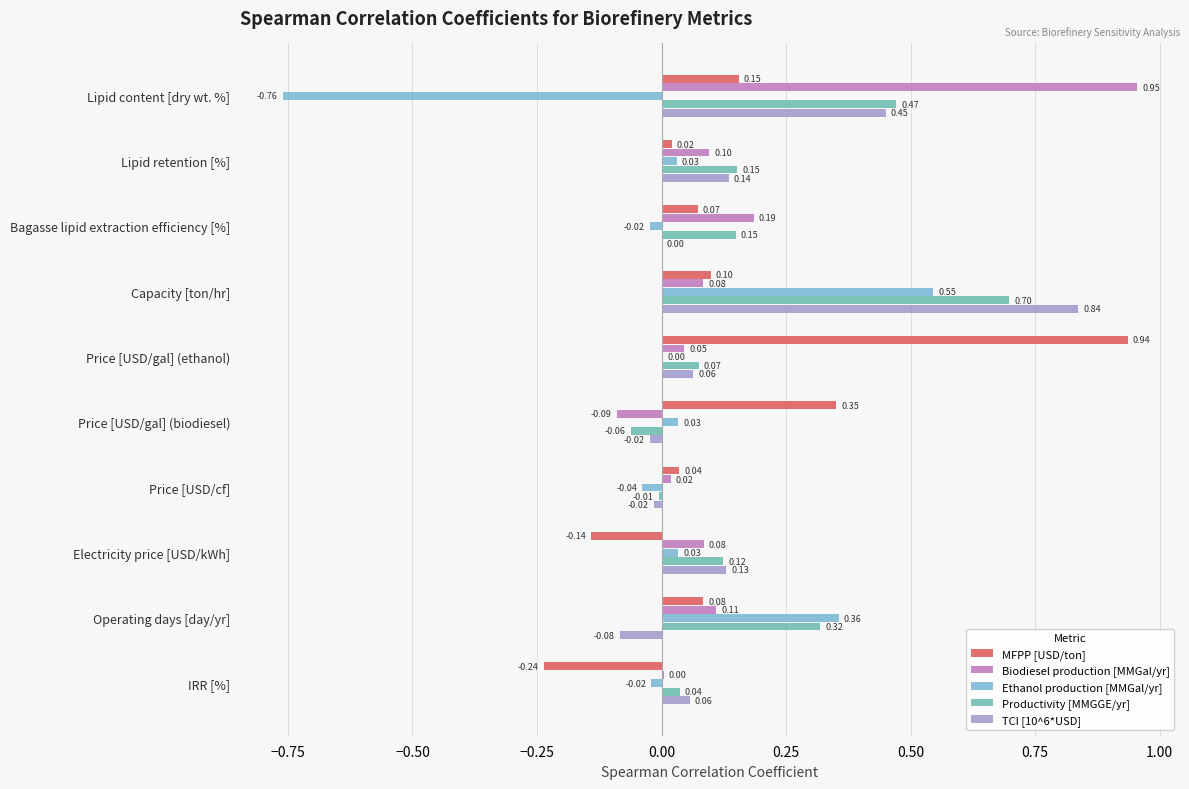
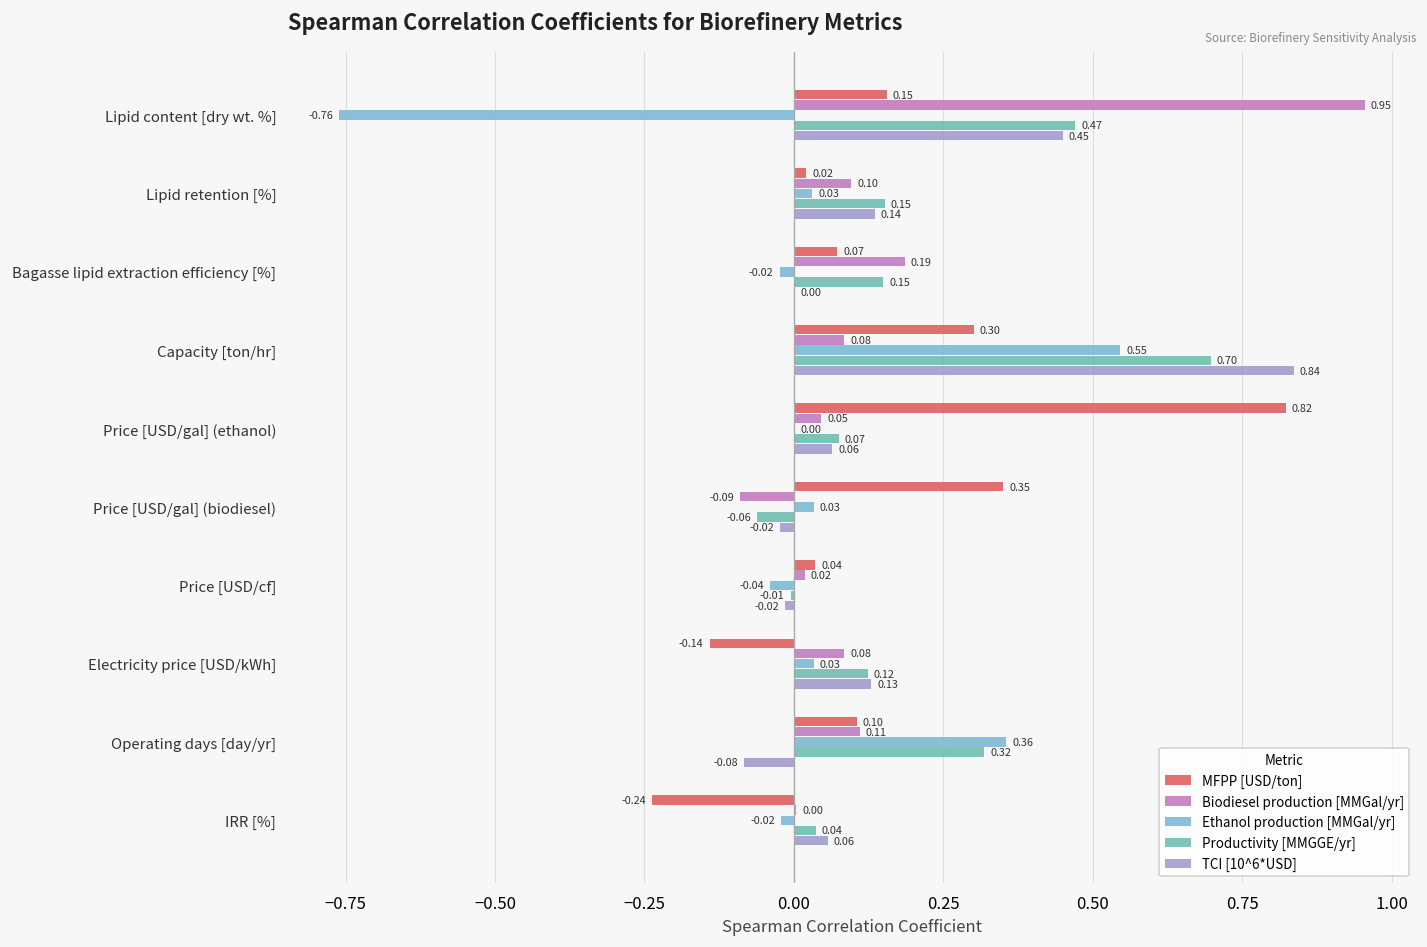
  {
    "MFPP [USD/ton]": {
      "Lipid content [dry wt. %]": 0.15,
      "Lipid retention [%]": 0.02,
      "Bagasse lipid extraction efficiency [%]": 0.07,
-     "Capacity [ton/hr]": 0.10,
-     "Price [USD/gal] (ethanol)": 0.94,
+     "Capacity [ton/hr]": 0.30,
+     "Price [USD/gal] (ethanol)": 0.82,
      "Price [USD/gal] (biodiesel)": 0.35,
      "Price [USD/cf]": 0.04,
      "Electricity price [USD/kWh]": -0.14,
-     "Operating days [day/yr]": 0.08,
+     "Operating days [day/yr]": 0.10,
      "IRR [%]": -0.24
    }
  }
